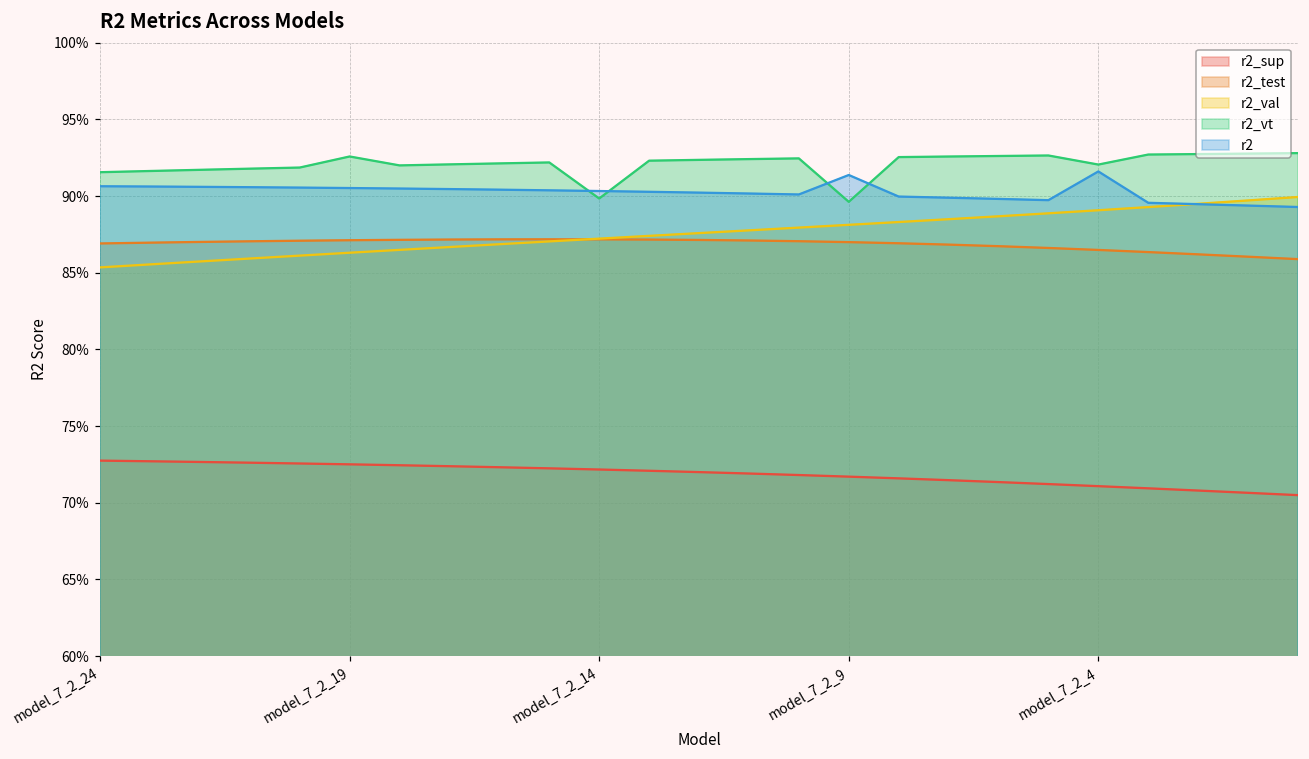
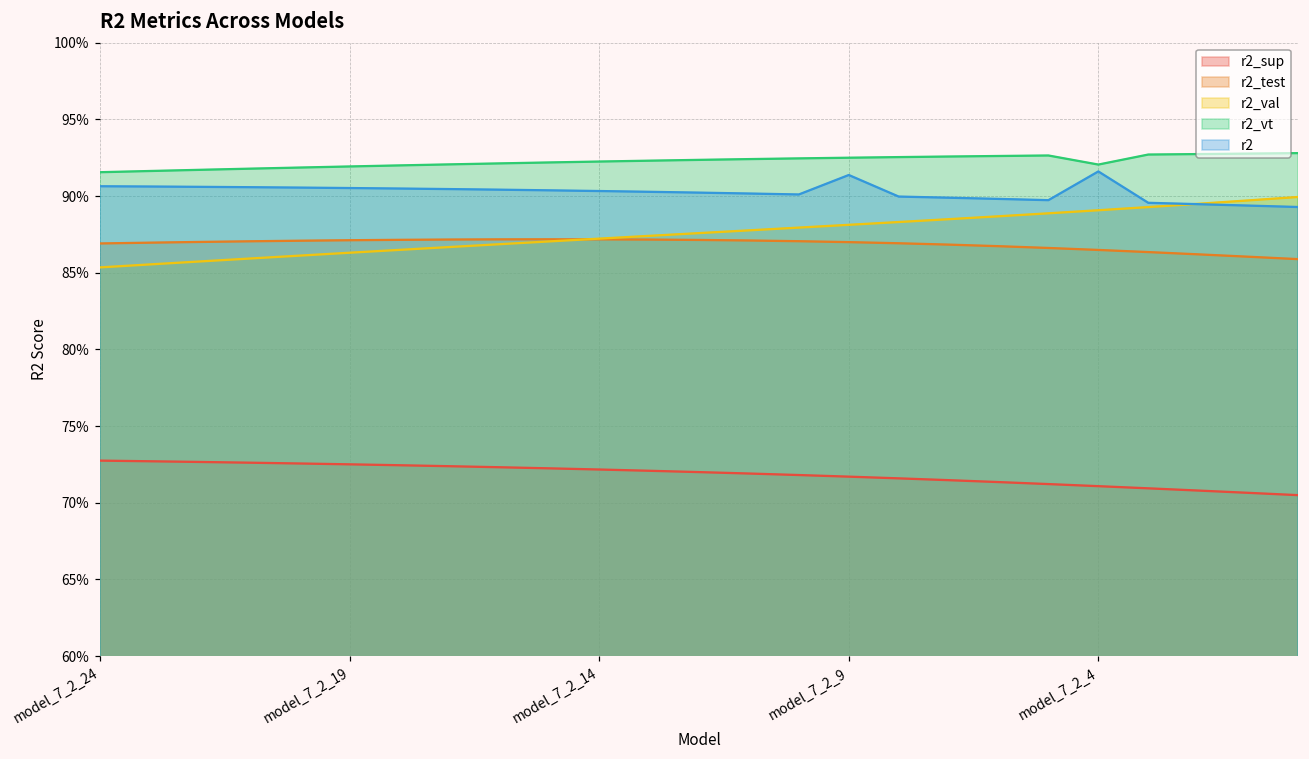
  {
    "r2_vt": {
      "model_7_2_24": "91.6%",
-     "model_7_2_19": "92.6%",
-     "model_7_2_14": "89.8%",
-     "model_7_2_9": "89.6%",
+     "model_7_2_19": "91.9%",
+     "model_7_2_14": "92.3%",
+     "model_7_2_9": "92.5%",
      "model_7_2_4": "92.1%"
    },
    "r2": {
      "model_7_2_24": "90.6%",
      "model_7_2_19": "90.5%",
      "model_7_2_14": "90.3%",
      "model_7_2_9": "91.4%",
      "model_7_2_4": "91.6%"
    }
  }
